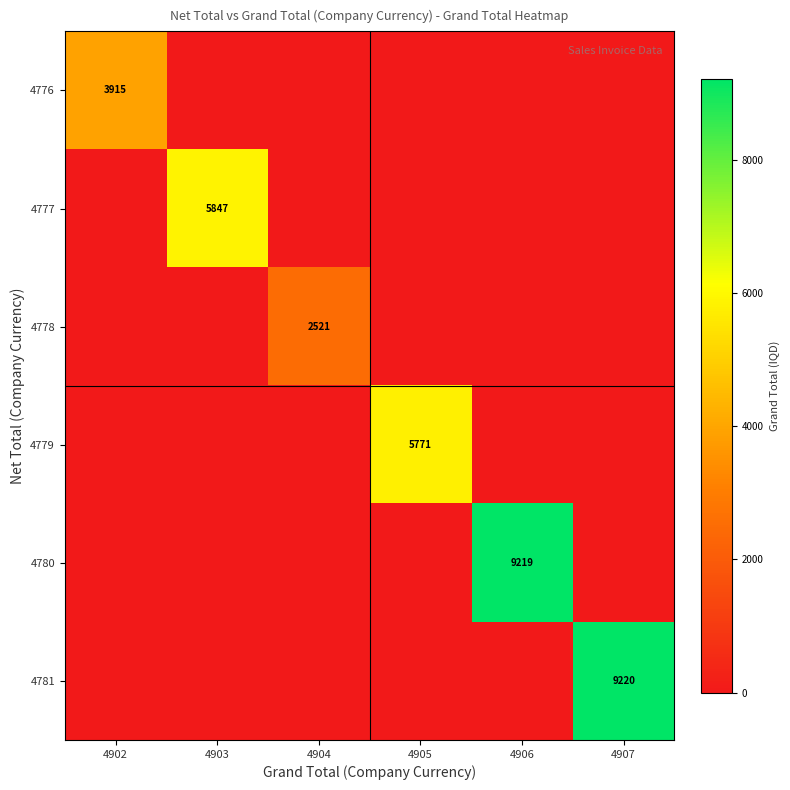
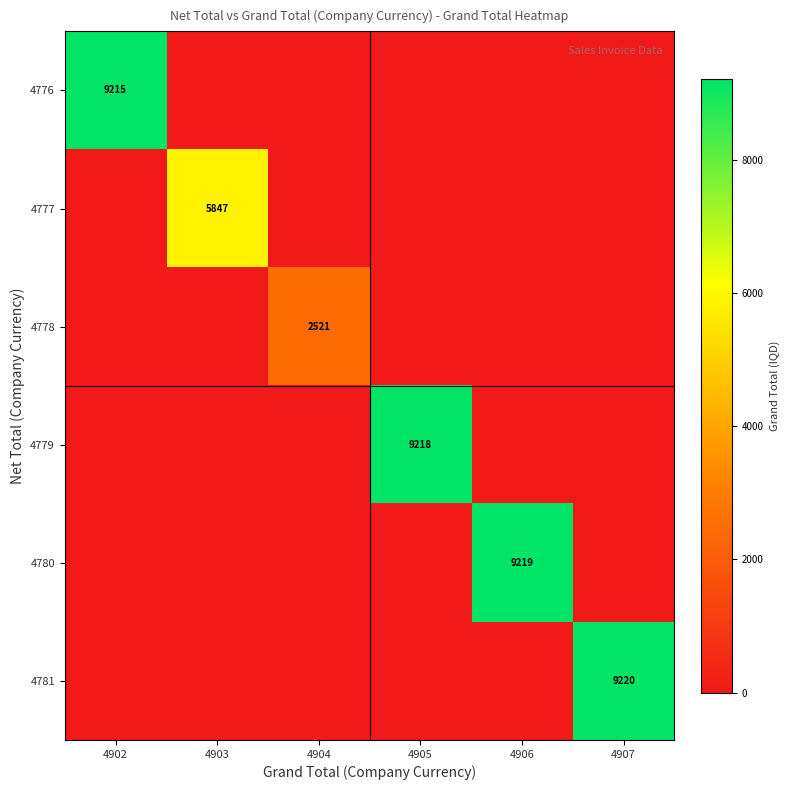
  {
    "4776": {
-     "4902": 3915
+     "4902": 9215
    },
    "4777": {
      "4903": 5847
    },
    "4778": {
      "4904": 2521
    },
    "4779": {
-     "4905": 5771
+     "4905": 9218
    },
    "4780": {
      "4906": 9219
    },
    "4781": {
      "4907": 9220
    }
  }
